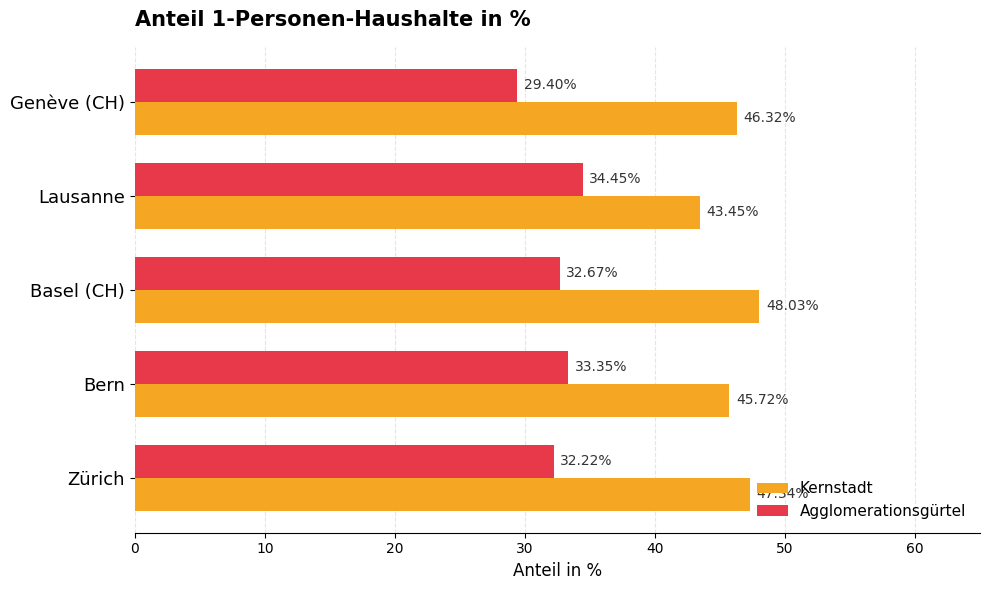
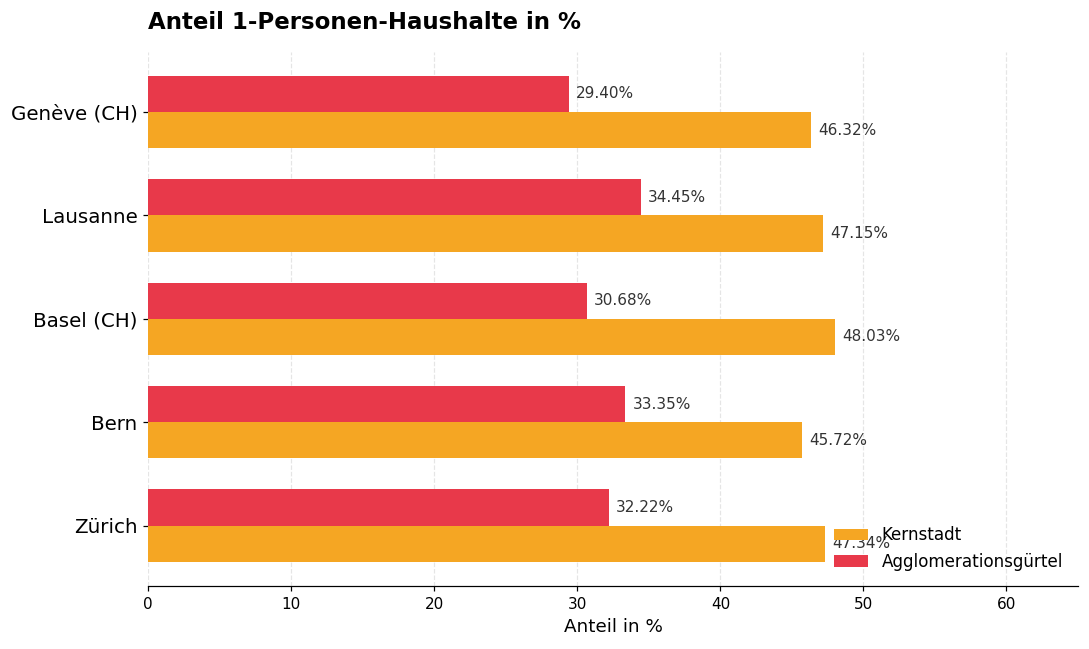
  {
    "Kernstadt": {
      "Genève (CH)": "46.32%",
-     "Lausanne": "43.45%",
+     "Lausanne": "47.15%",
      "Basel (CH)": "48.03%",
      "Bern": "45.72%",
      "Zürich": "47.34%"
    },
    "Agglomerationsgürtel": {
      "Genève (CH)": "29.40%",
      "Lausanne": "34.45%",
-     "Basel (CH)": "32.67%",
+     "Basel (CH)": "30.68%",
      "Bern": "33.35%",
      "Zürich": "32.22%"
    }
  }
